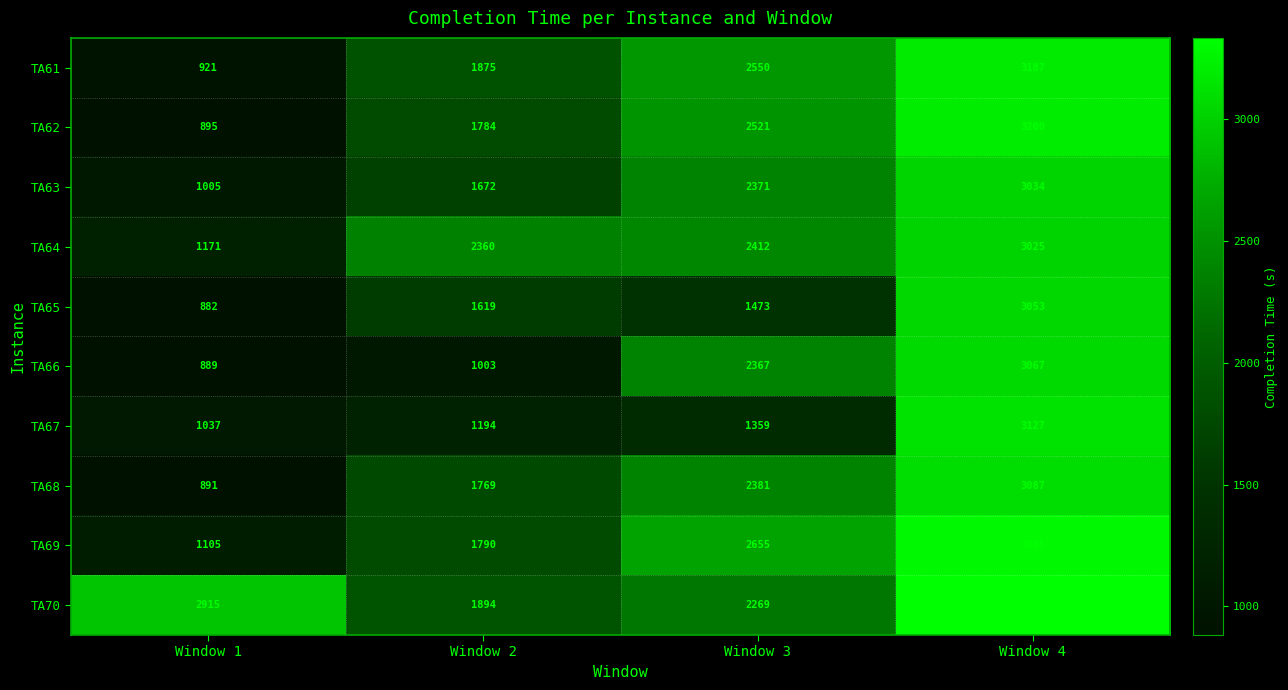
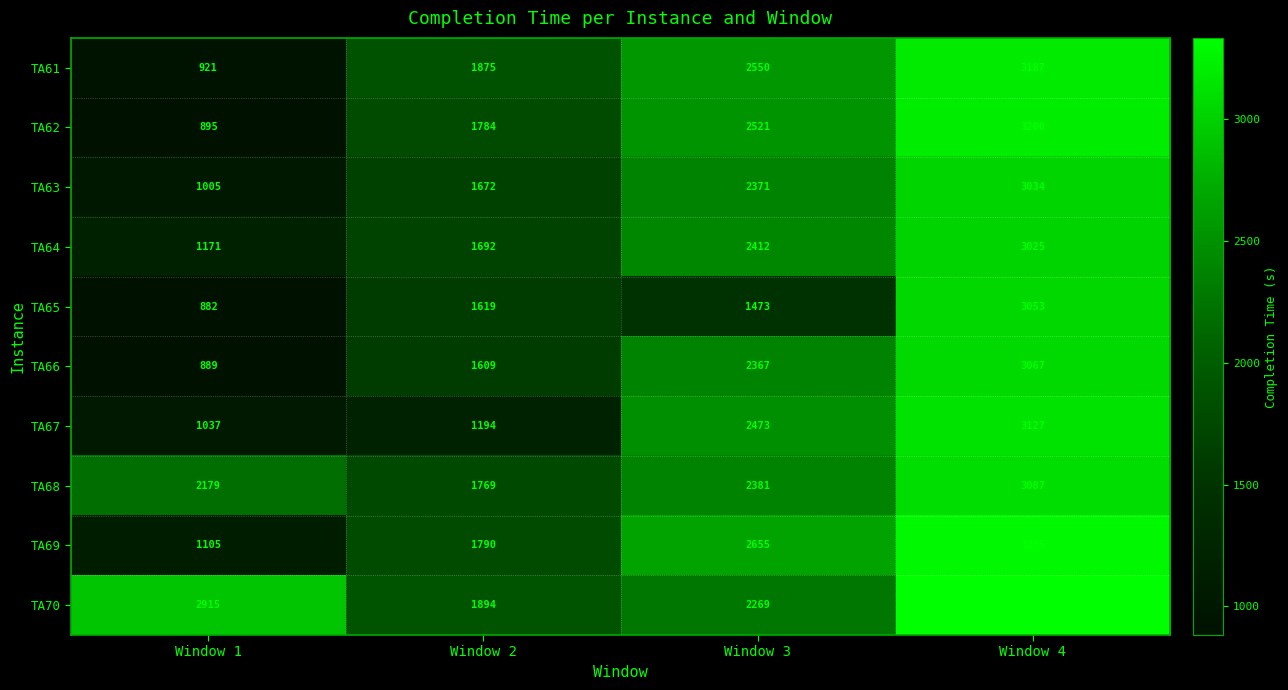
  {
    "TA61": {
      "Window 1": 921,
      "Window 2": 1875,
      "Window 3": 2550
    },
    "TA62": {
      "Window 1": 895,
      "Window 2": 1784,
      "Window 3": 2521
    },
    "TA63": {
      "Window 1": 1005,
      "Window 2": 1672,
      "Window 3": 2371
    },
    "TA64": {
      "Window 1": 1171,
-     "Window 2": 2360,
+     "Window 2": 1692,
      "Window 3": 2412
    },
    "TA65": {
      "Window 1": 882,
      "Window 2": 1619,
      "Window 3": 1473
    },
    "TA66": {
      "Window 1": 889,
-     "Window 2": 1003,
+     "Window 2": 1609,
      "Window 3": 2367
    },
    "TA67": {
      "Window 1": 1037,
      "Window 2": 1194,
-     "Window 3": 1359
+     "Window 3": 2473
    },
    "TA68": {
-     "Window 1": 891,
+     "Window 1": 2179,
      "Window 2": 1769,
      "Window 3": 2381
    },
    "TA69": {
      "Window 1": 1105,
      "Window 2": 1790,
      "Window 3": 2655
    },
    "TA70": {
      "Window 1": 2915,
      "Window 2": 1894,
      "Window 3": 2269
    }
  }
